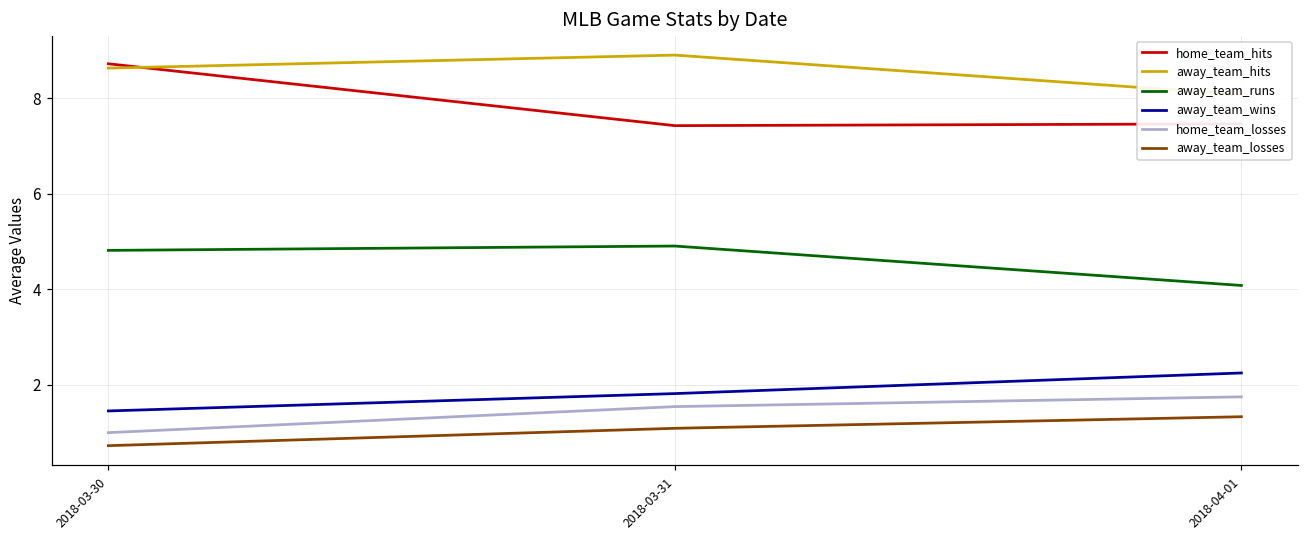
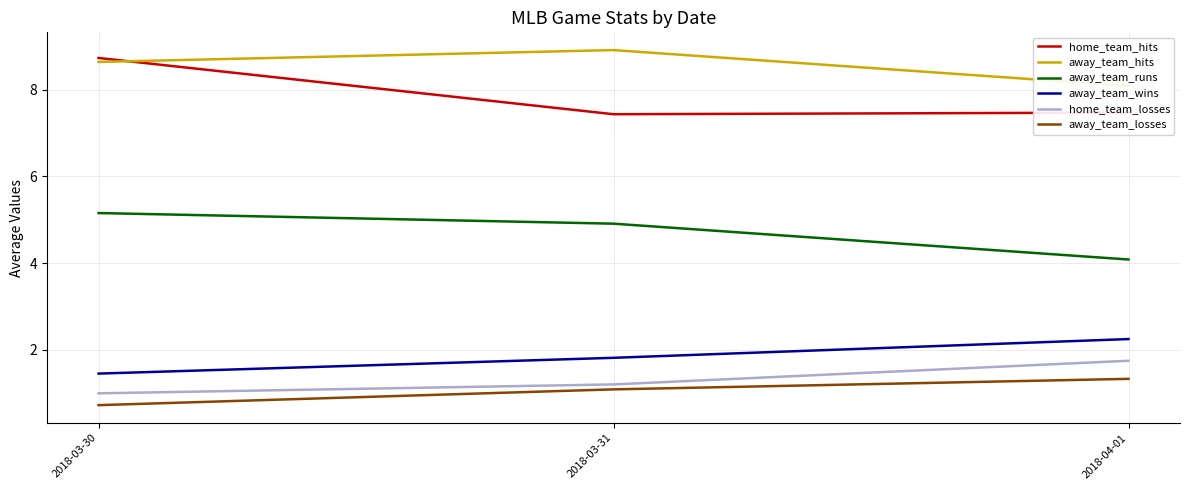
  {
    "home_team_hits": {
      "2018-03-30": 8.7,
      "2018-03-31": 7.4
    },
    "away_team_hits": {
      "2018-03-30": 8.6,
      "2018-03-31": 8.9
    },
    "away_team_runs": {
-     "2018-03-30": 4.8,
+     "2018-03-30": 5.2,
      "2018-03-31": 4.9,
      "2018-04-01": 4.1
    },
    "away_team_wins": {
      "2018-03-30": 1.5,
      "2018-03-31": 1.8,
      "2018-04-01": 2.3
    },
    "home_team_losses": {
      "2018-03-30": 1.0,
-     "2018-03-31": 1.5,
+     "2018-03-31": 1.2,
      "2018-04-01": 1.8
    },
    "away_team_losses": {
      "2018-03-30": 0.7,
      "2018-03-31": 1.1,
      "2018-04-01": 1.3
    }
  }
